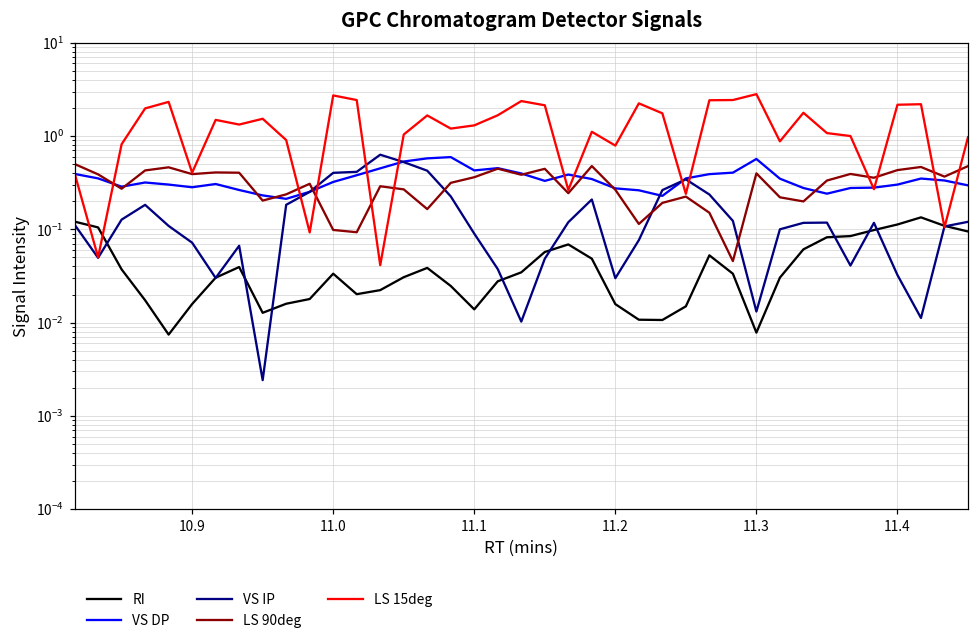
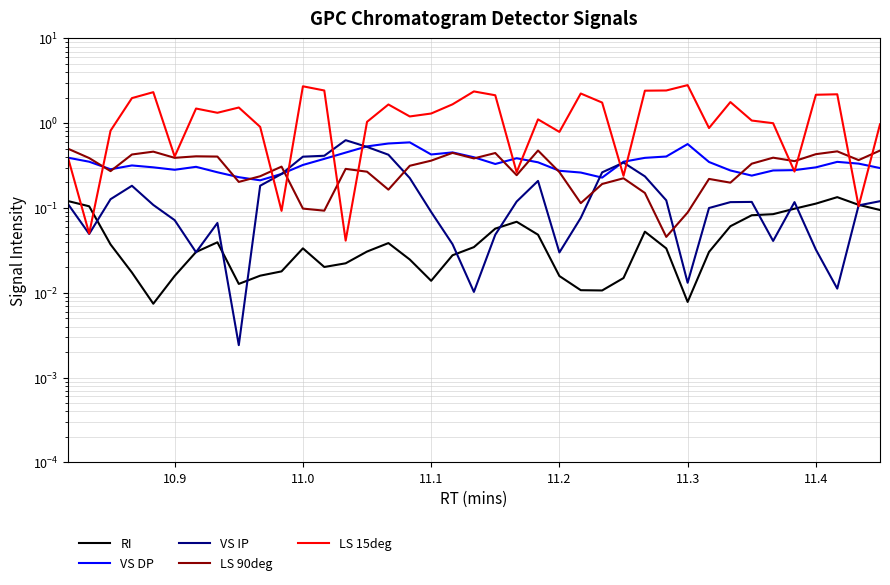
  {
    "RI": {
      "10.9": 0.016,
      "11.0": 0.033,
      "11.1": 0.014,
      "11.2": 0.016,
      "11.3": 0.008,
      "11.4": 0.11
    },
    "VS DP": {
      "10.9": 0.28,
      "11.0": 0.32,
      "11.1": 0.4,
      "11.3": 0.6,
      "11.4": 0.30
    },
    "VS IP": {
      "10.9": 0.07,
      "11.0": 0.4,
      "11.1": 0.09,
      "11.2": 0.03,
      "11.3": 0.013,
      "11.4": 0.032
    },
    "LS 90deg": {
      "11.0": 0.10,
      "11.1": 0.36,
-     "11.3": 0.4,
+     "11.3": 0.09,
      "11.4": 0.4
    },
    "LS 15deg": {
      "11.0": 2.7,
      "11.1": 1.3,
      "11.2": 0.8,
      "11.3": 2.8,
      "11.4": 2.2
    }
  }
